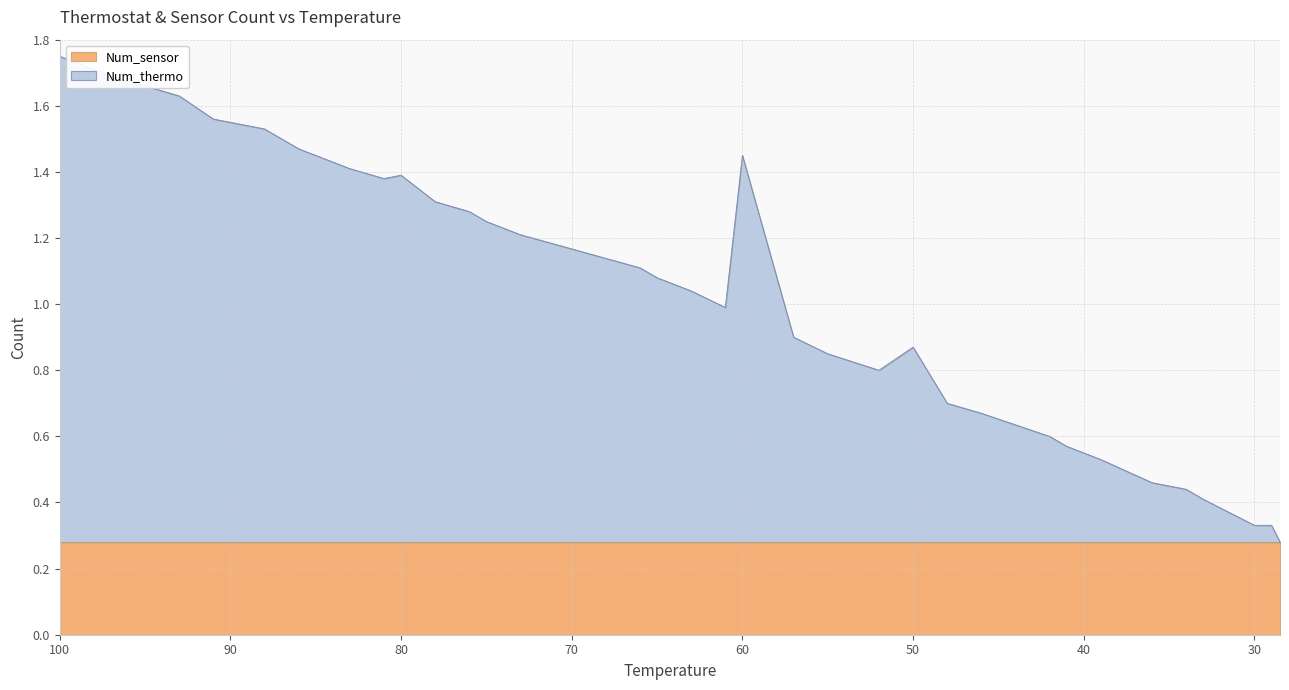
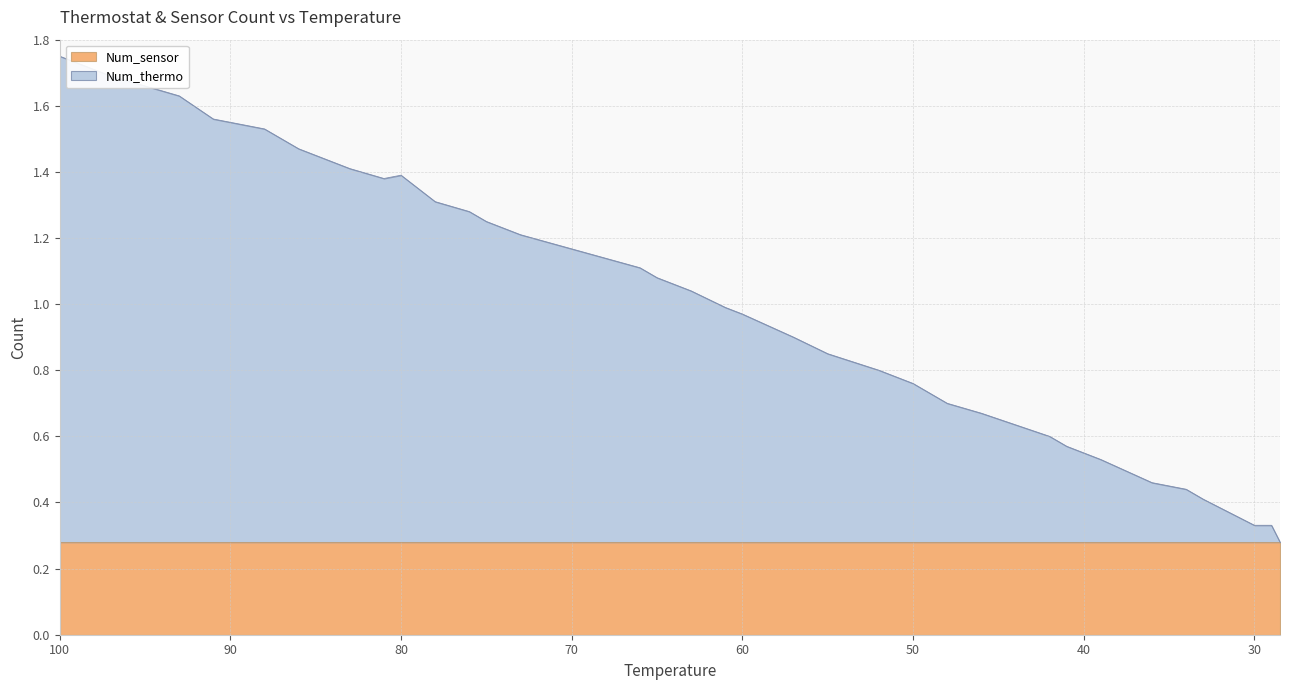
  {
    "Num_sensor": {
      "100": 0.28,
      "80": 0.28,
      "60": 0.28,
      "50": 0.28,
      "30": 0.28
    },
    "Num_thermo": {
      "100": 1.75,
      "80": 1.39,
-     "60": 1.45,
-     "50": 0.87,
+     "60": 0.97,
+     "50": 0.76,
      "30": 0.33
    }
  }
